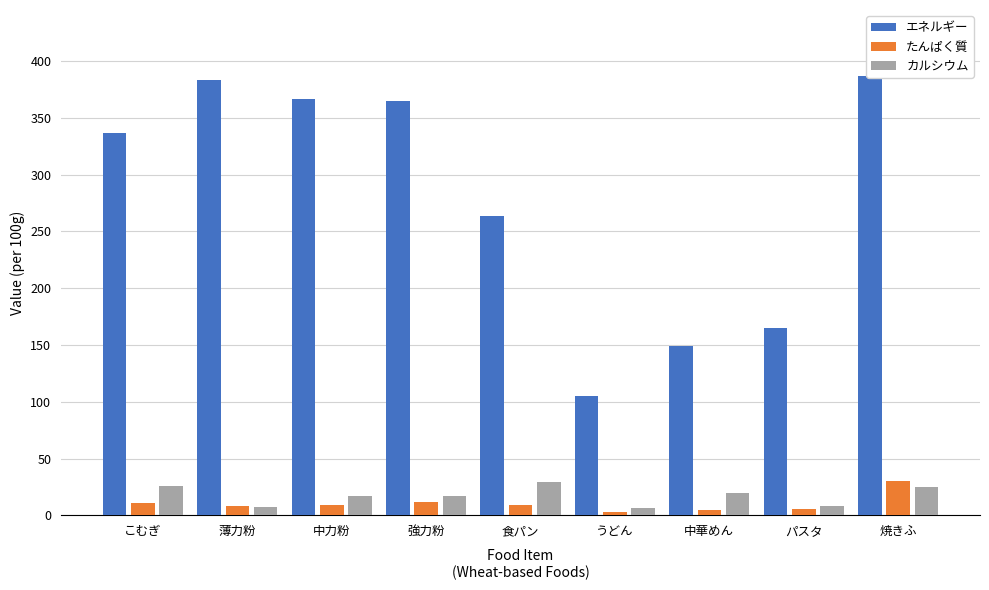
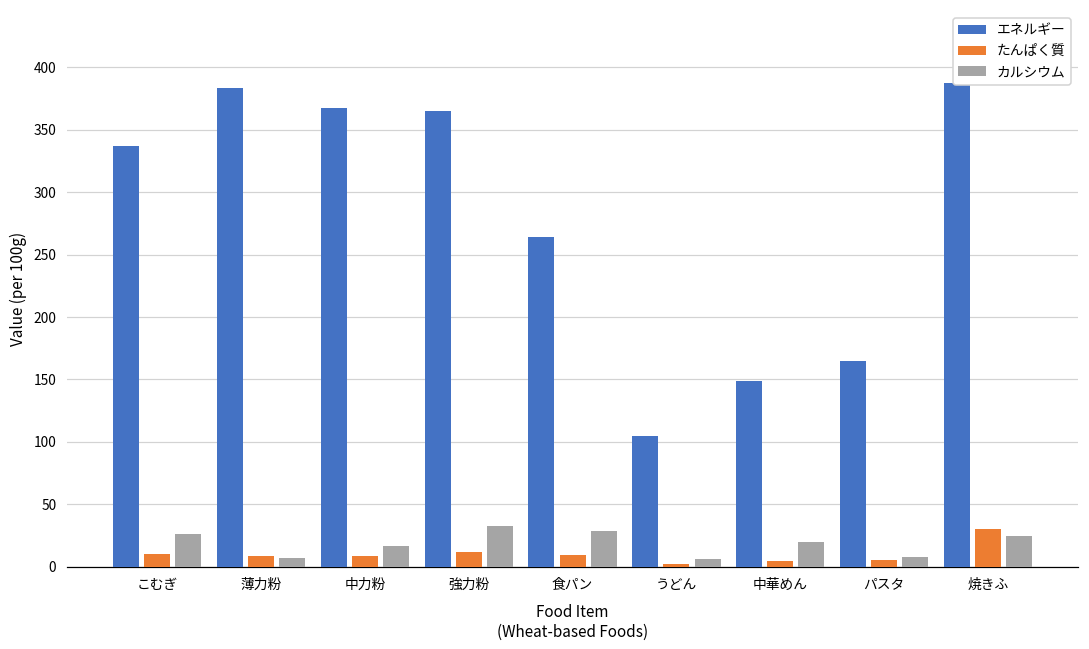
  {
    "エネルギー": {
      "こむぎ": 337,
      "薄力粉": 383,
      "中力粉": 367,
      "強力粉": 365,
      "食パン": 264,
      "うどん": 105,
      "中華めん": 149,
      "パスタ": 165
    },
    "たんぱく質": {
      "こむぎ": 11,
      "薄力粉": 8,
      "中力粉": 9,
      "強力粉": 12,
      "食パン": 9,
      "うどん": 3,
      "中華めん": 5,
      "パスタ": 5,
      "焼きふ": 30
    },
    "カルシウム": {
      "こむぎ": 26,
      "薄力粉": 7,
      "中力粉": 17,
-     "強力粉": 17,
+     "強力粉": 33,
      "食パン": 29,
      "うどん": 6,
      "中華めん": 20,
      "パスタ": 8,
      "焼きふ": 25
    }
  }
